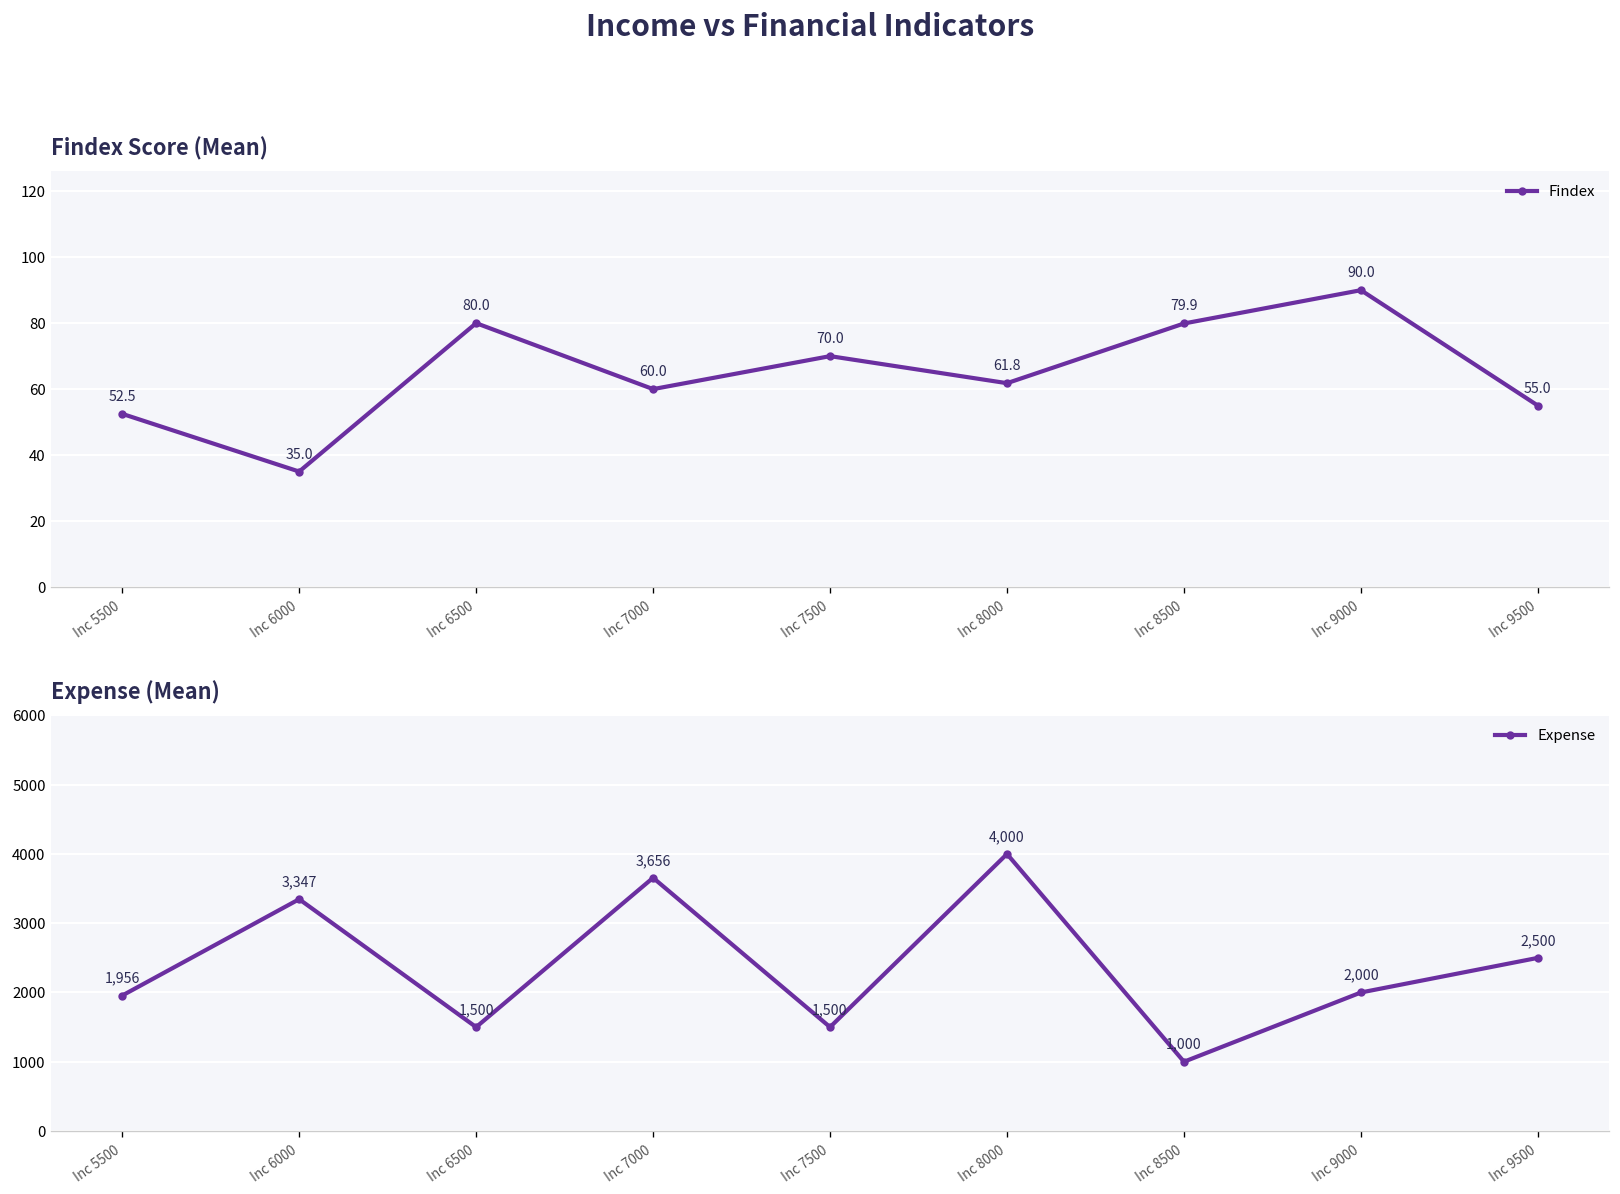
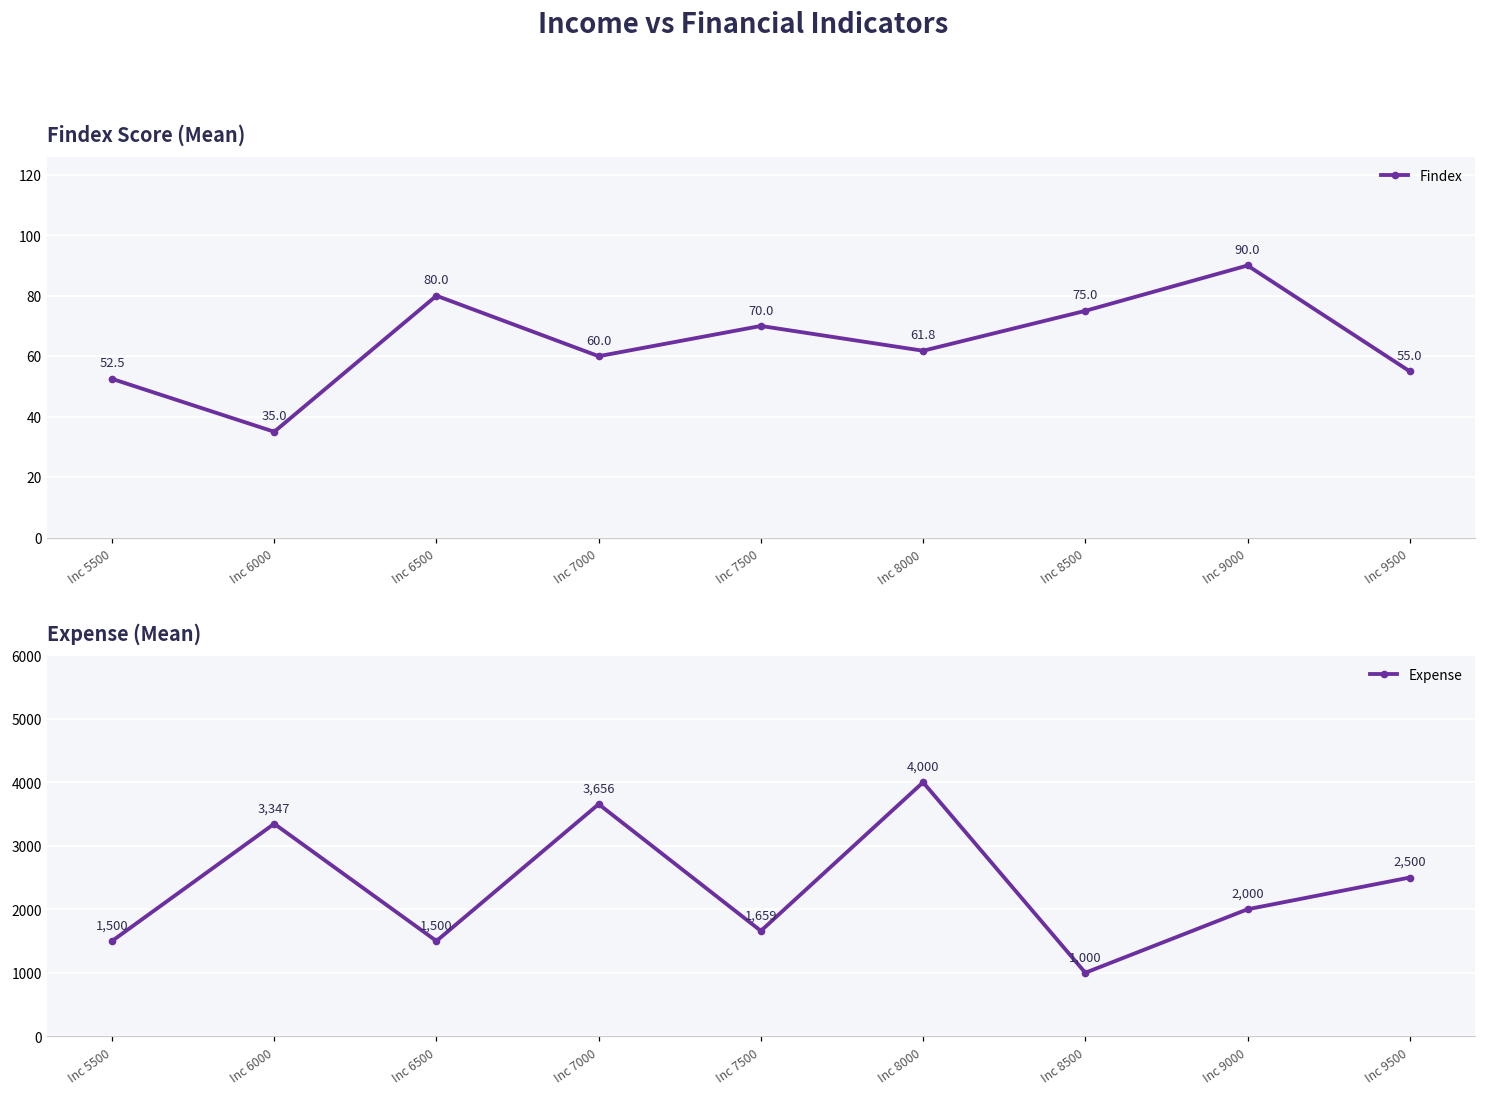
  {
    "Findex Score (Mean)": {
      "Inc 5500": "52.5",
      "Inc 6000": "35.0",
      "Inc 6500": "80.0",
      "Inc 7000": "60.0",
      "Inc 7500": "70.0",
      "Inc 8000": "61.8",
-     "Inc 8500": "79.9",
+     "Inc 8500": "75.0",
      "Inc 9000": "90.0",
      "Inc 9500": "55.0"
    },
    "Expense (Mean)": {
-     "Inc 5500": "1,956",
+     "Inc 5500": "1,500",
      "Inc 6000": "3,347",
      "Inc 6500": "1,500",
      "Inc 7000": "3,656",
-     "Inc 7500": "1,500",
+     "Inc 7500": "1,659",
      "Inc 8000": "4,000",
      "Inc 8500": "1,000",
      "Inc 9000": "2,000",
      "Inc 9500": "2,500"
    }
  }
